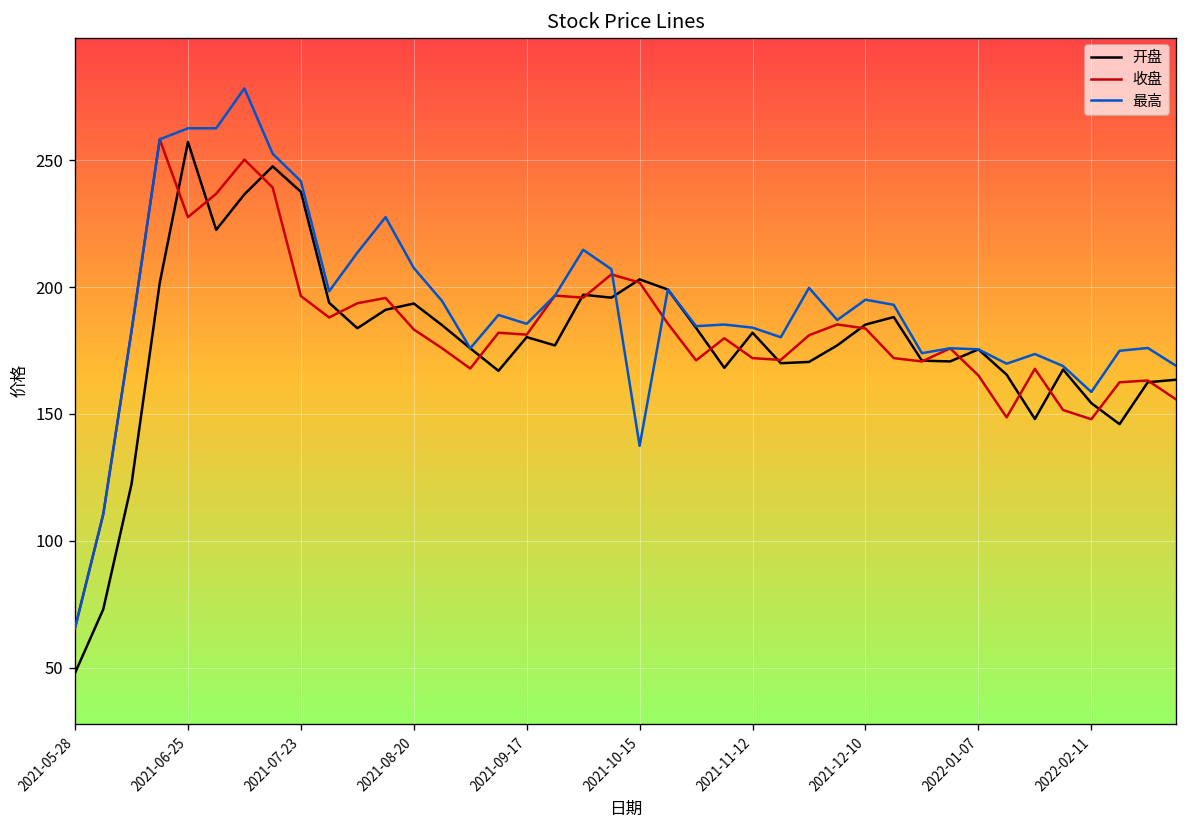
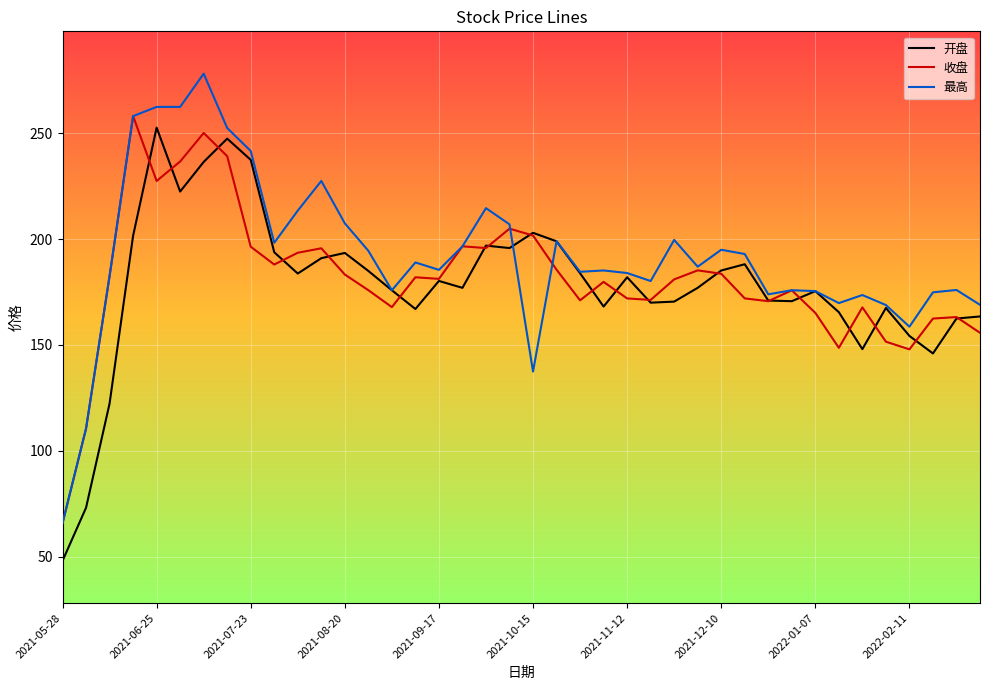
  {
    "开盘": {
      "2021-05-28": 48,
-     "2021-06-25": 257,
+     "2021-06-25": 253,
      "2021-07-23": 237,
      "2021-08-20": 194,
      "2021-10-15": 203,
      "2021-11-12": 182,
      "2021-12-10": 185,
      "2022-02-11": 154
    },
    "收盘": {
      "2021-06-25": 228,
      "2021-07-23": 196,
      "2021-08-20": 183,
      "2021-10-15": 202,
      "2021-11-12": 172,
      "2021-12-10": 184,
      "2022-01-07": 165,
      "2022-02-11": 148
    },
    "最高": {
      "2021-06-25": 262,
      "2021-07-23": 242,
      "2021-08-20": 207,
      "2021-09-17": 186,
      "2021-10-15": 137,
      "2021-11-12": 184,
      "2021-12-10": 195,
      "2022-02-11": 159
    }
  }
